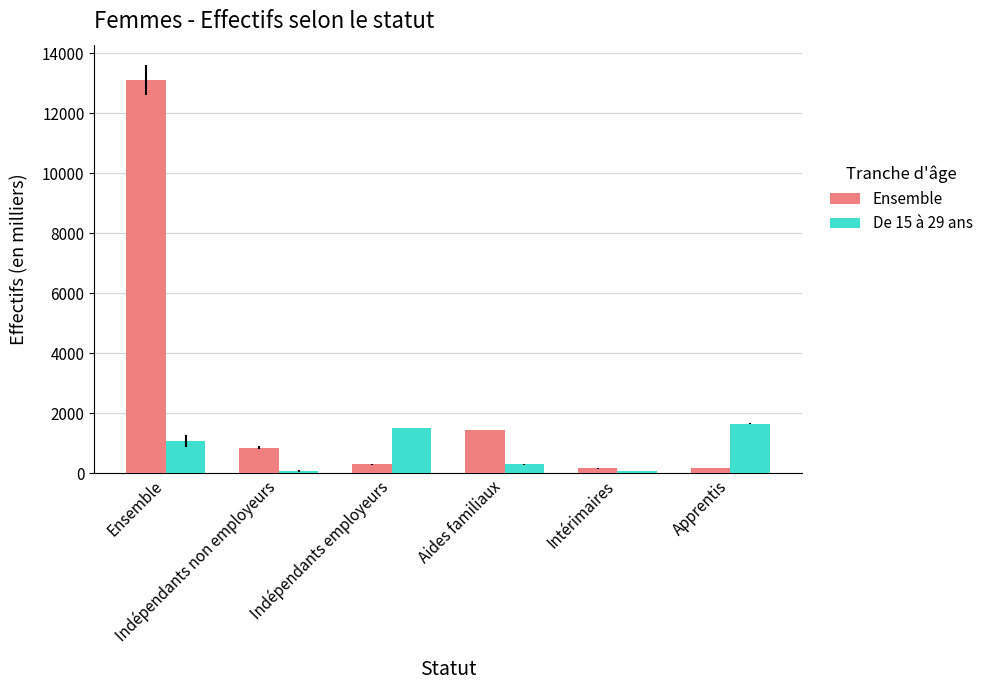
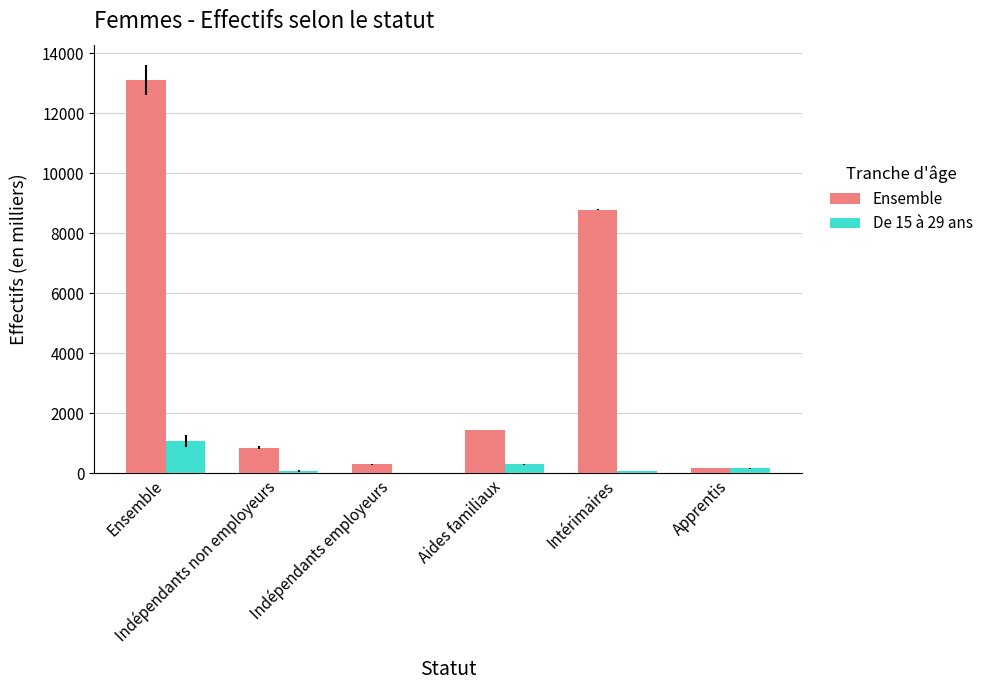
  {
    "Ensemble": {
      "Ensemble": 13100,
      "Indépendants non employeurs": 900,
      "Indépendants employeurs": 300,
      "Aides familiaux": 1400,
-     "Intérimaires": 200,
+     "Intérimaires": 8800,
      "Apprentis": 200
    },
    "De 15 à 29 ans": {
      "Ensemble": 1100,
      "Indépendants non employeurs": 100,
-     "Indépendants employeurs": 1500,
+     "Indépendants employeurs": 0,
      "Aides familiaux": 300,
-     "Apprentis": 1700
+     "Apprentis": 200
    }
  }
